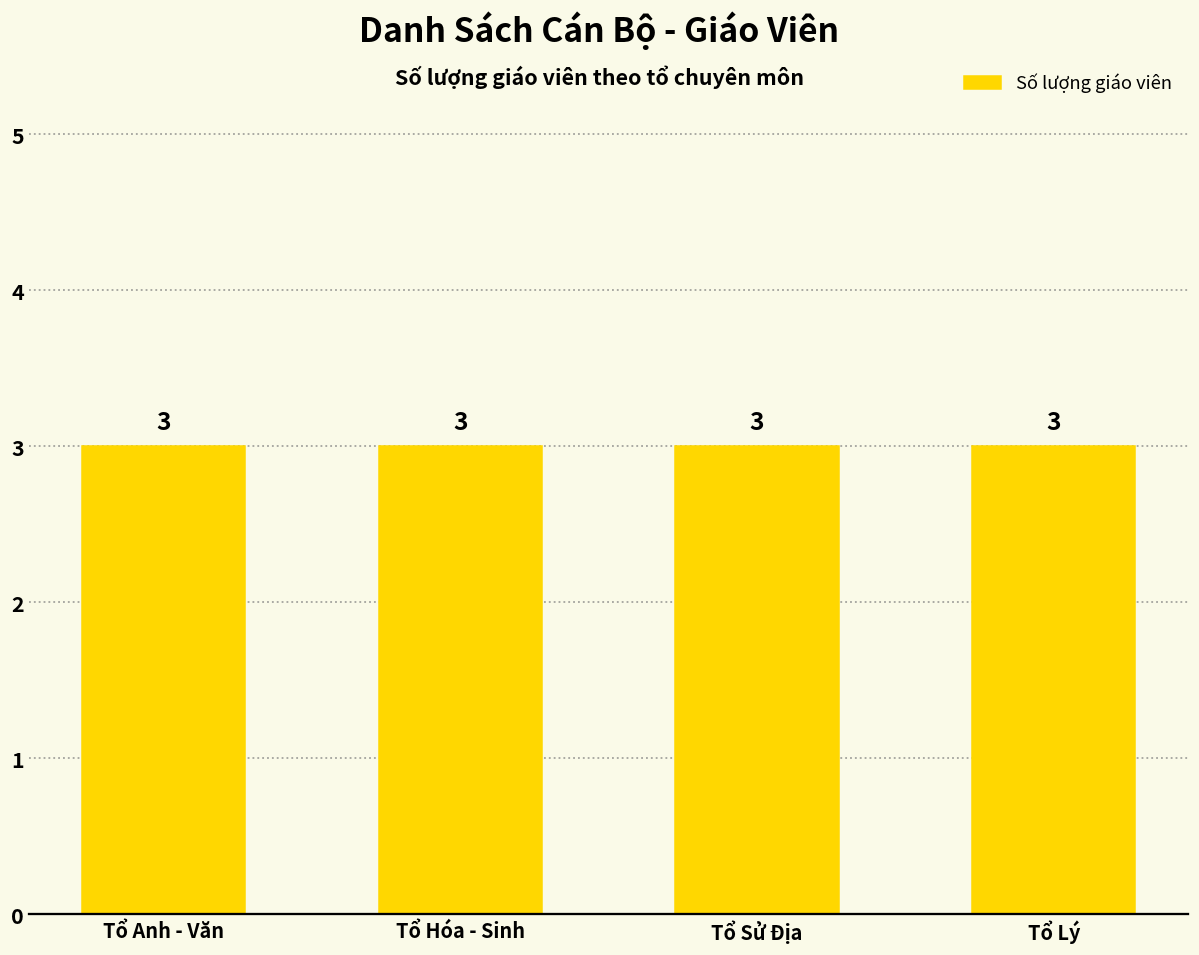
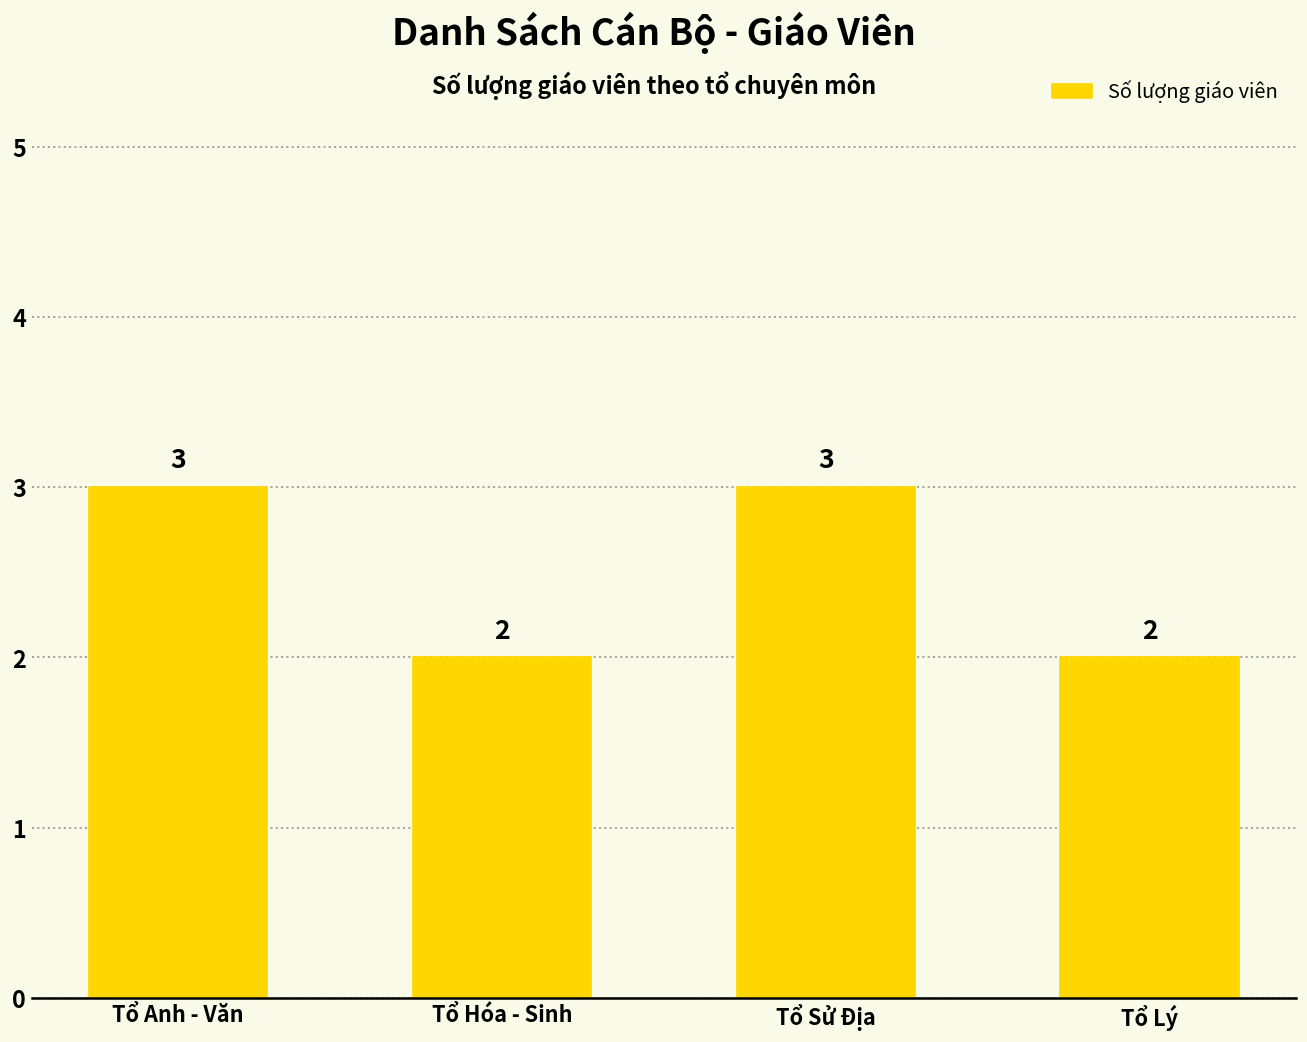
  {
    "Tổ Anh - Văn": 3,
-   "Tổ Hóa - Sinh": 3,
+   "Tổ Hóa - Sinh": 2,
    "Tổ Sử Địa": 3,
-   "Tổ Lý": 3
+   "Tổ Lý": 2
  }
